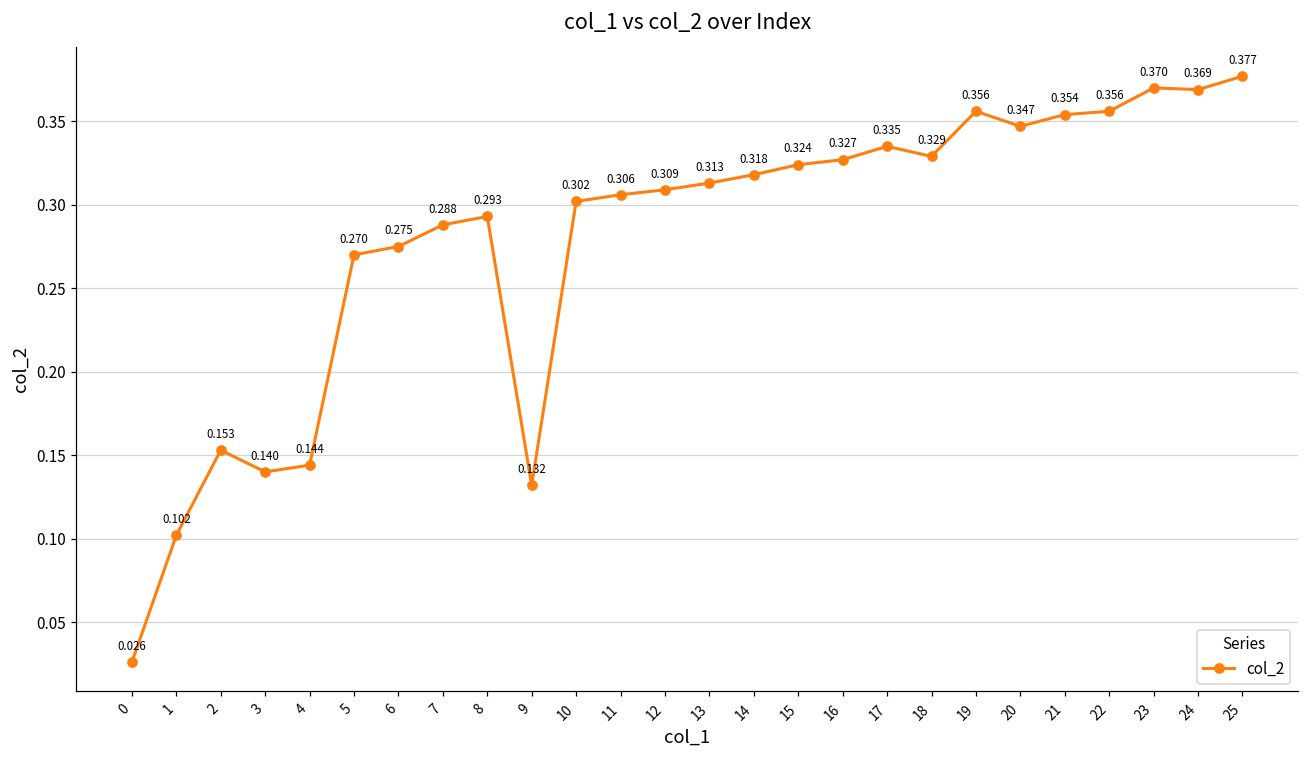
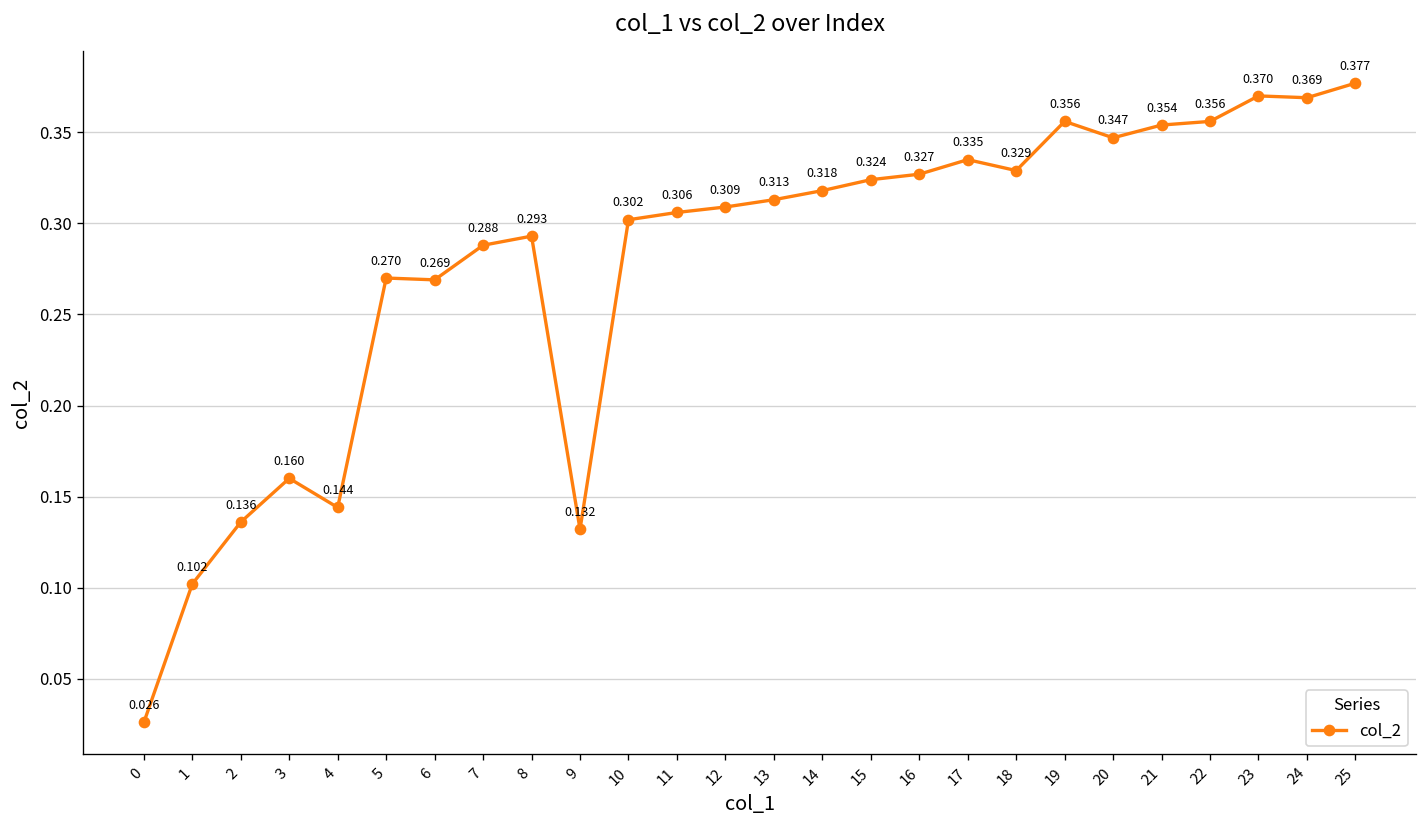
  {
    "0": 0.026,
    "1": 0.102,
-   "2": 0.153,
-   "3": 0.140,
+   "2": 0.136,
+   "3": 0.160,
    "4": 0.144,
    "5": 0.270,
-   "6": 0.275,
+   "6": 0.269,
    "7": 0.288,
    "8": 0.293,
    "9": 0.132,
    "10": 0.302,
    "11": 0.306,
    "12": 0.309,
    "13": 0.313,
    "14": 0.318,
    "15": 0.324,
    "16": 0.327,
    "17": 0.335,
    "18": 0.329,
    "19": 0.356,
    "20": 0.347,
    "21": 0.354,
    "22": 0.356,
    "23": 0.370,
    "24": 0.369,
    "25": 0.377
  }
